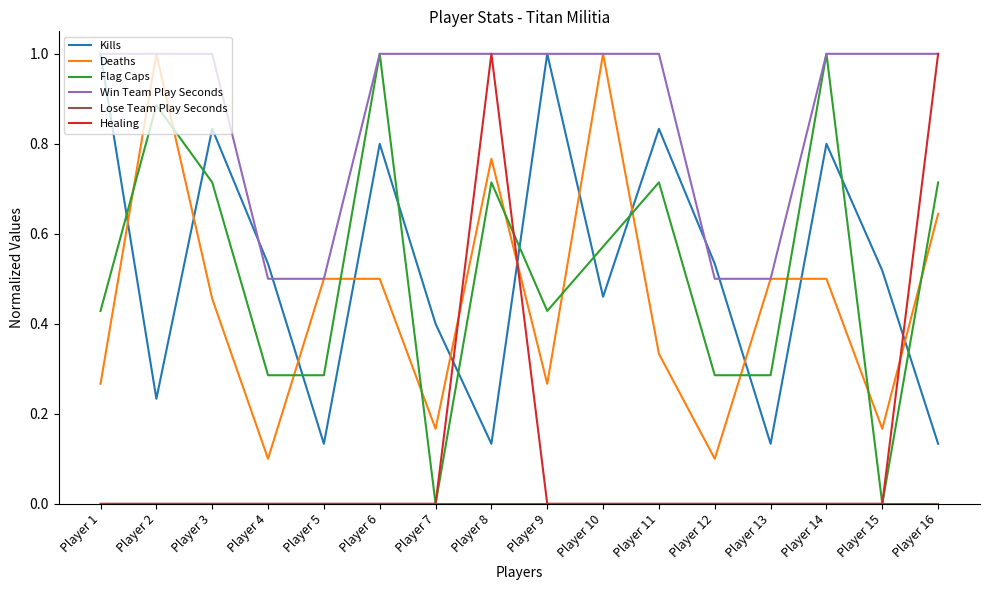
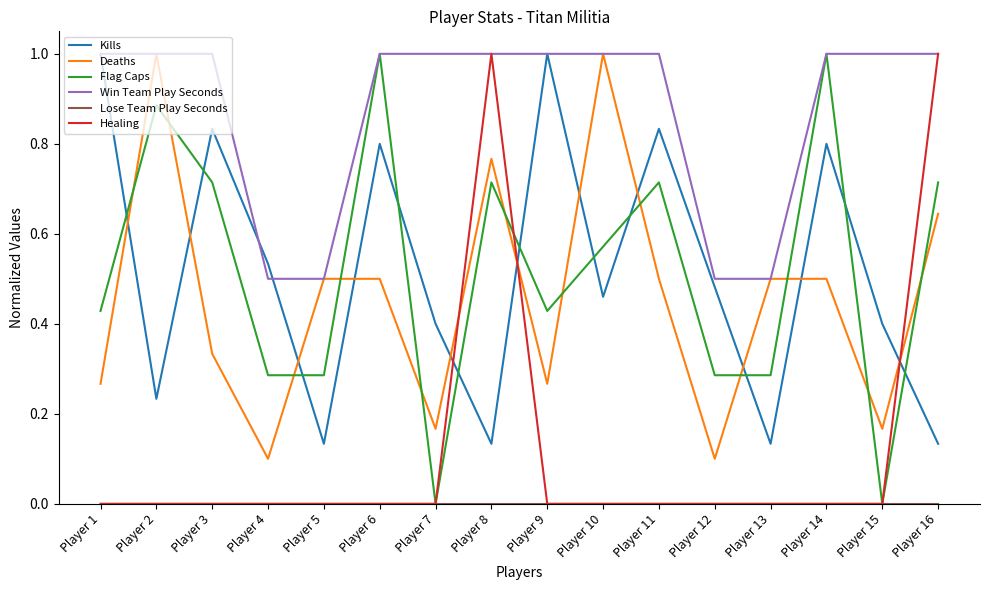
  {
    "Kills": {
      "Player 2": 0.23,
      "Player 4": 0.53,
      "Player 5": 0.13,
      "Player 6": 0.80,
      "Player 7": 0.40,
      "Player 8": 0.13,
      "Player 10": 0.46,
      "Player 11": 0.83,
-     "Player 12": 0.53,
+     "Player 12": 0.48,
      "Player 13": 0.13,
      "Player 14": 0.80,
-     "Player 15": 0.52,
+     "Player 15": 0.40,
      "Player 16": 0.13
    },
    "Deaths": {
      "Player 1": 0.27,
-     "Player 3": 0.46,
+     "Player 3": 0.33,
      "Player 4": 0.10,
      "Player 6": 0.50,
      "Player 7": 0.17,
      "Player 8": 0.77,
      "Player 9": 0.27,
-     "Player 11": 0.33,
+     "Player 11": 0.50,
      "Player 12": 0.10,
      "Player 14": 0.50,
      "Player 15": 0.17,
      "Player 16": 0.64
    },
    "Flag Caps": {
      "Player 1": 0.43,
      "Player 3": 0.71,
      "Player 4": 0.29,
      "Player 5": 0.29,
      "Player 8": 0.71,
      "Player 9": 0.43,
      "Player 10": 0.57,
      "Player 11": 0.71,
      "Player 12": 0.29,
      "Player 13": 0.29,
      "Player 16": 0.71
    },
    "Win Team Play Seconds": {
      "Player 4": 0.50,
      "Player 7": 1.00,
      "Player 11": 1.00,
      "Player 12": 0.50,
      "Player 15": 1.00
    },
    "Lose Team Play Seconds": {
      "Player 8": 0.00,
      "Player 16": 0.00
    }
  }
